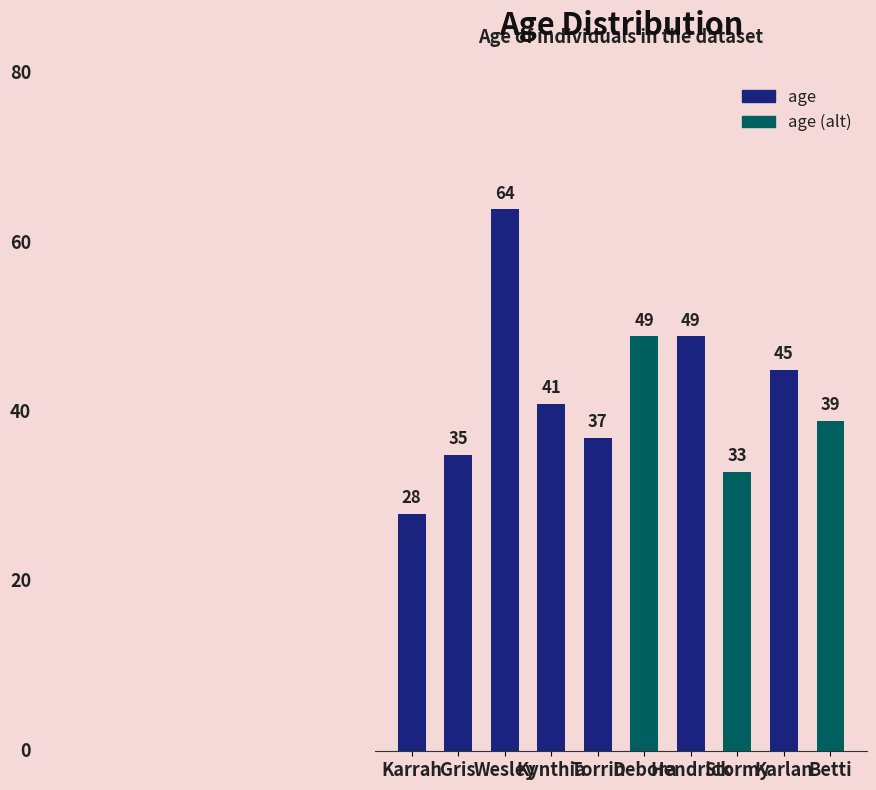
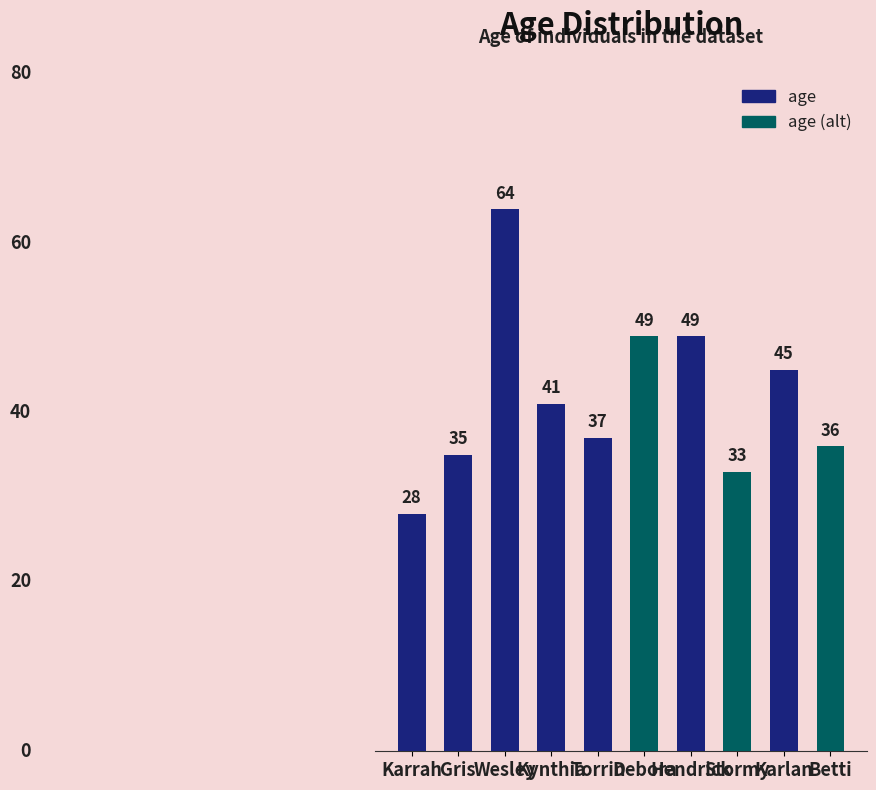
  {
    "Karrah": 28,
    "Gris": 35,
-   "Betti": 39
+   "Betti": 36
  }
